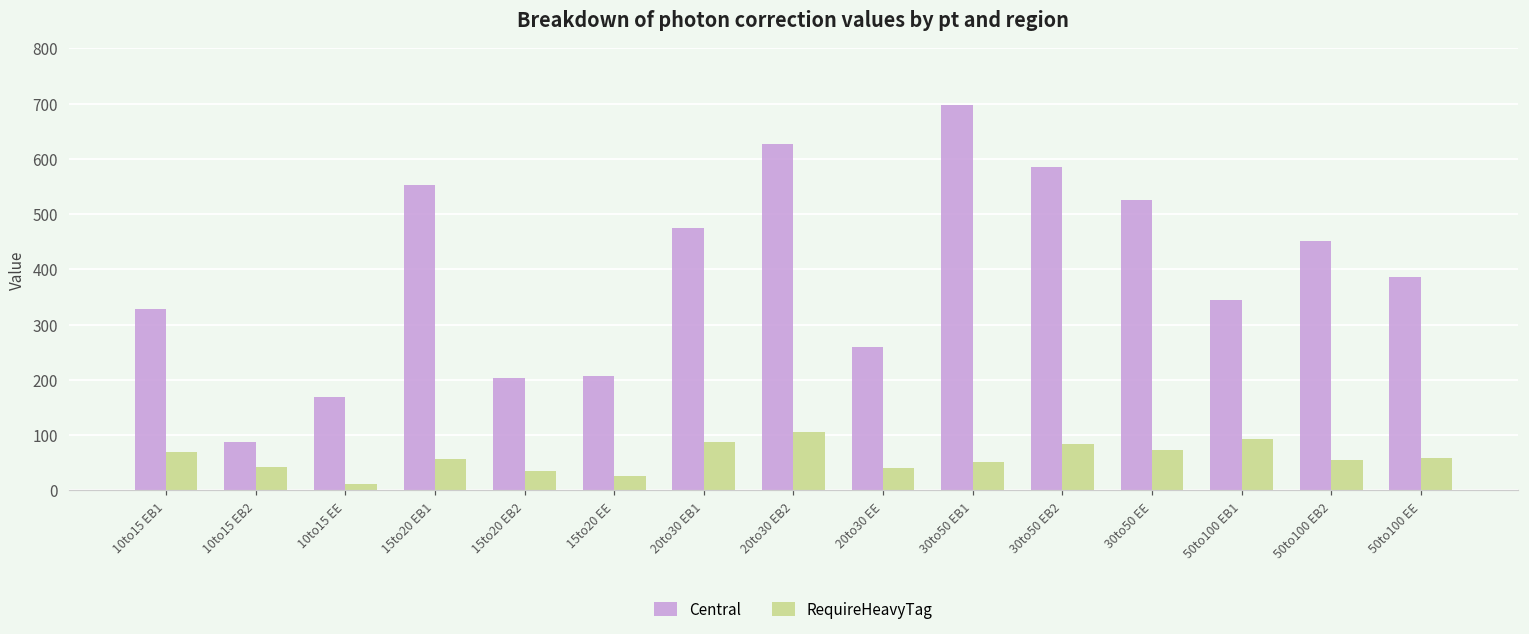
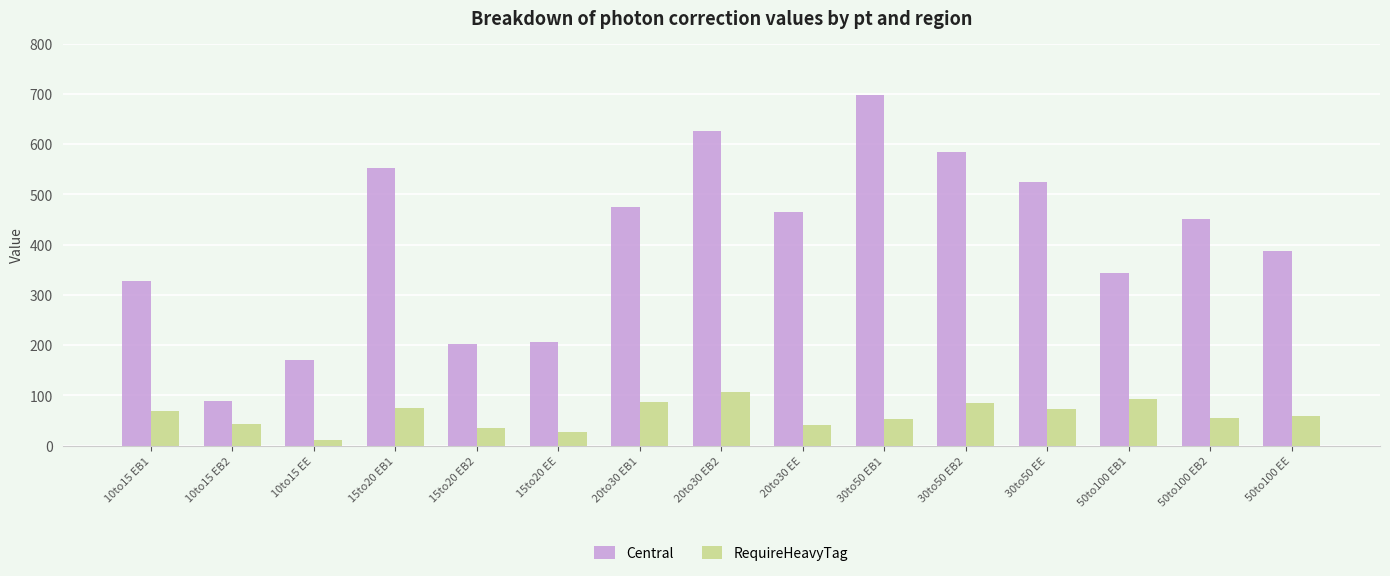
  {
    "Central": {
      "10to15 EB1": 330,
      "10to15 EB2": 90,
      "10to15 EE": 170,
      "15to20 EB1": 550,
      "15to20 EB2": 200,
      "15to20 EE": 210,
      "20to30 EB1": 480,
      "20to30 EB2": 630,
-     "20to30 EE": 260,
+     "20to30 EE": 470,
      "30to50 EB1": 700,
      "30to50 EB2": 580,
      "30to50 EE": 520,
      "50to100 EB1": 340,
      "50to100 EB2": 450,
      "50to100 EE": 390
    },
    "RequireHeavyTag": {
      "10to15 EB1": 70,
      "10to15 EB2": 40,
      "10to15 EE": 10,
-     "15to20 EB1": 60,
+     "15to20 EB1": 80,
      "15to20 EB2": 40,
      "15to20 EE": 30,
      "20to30 EB1": 90,
      "20to30 EB2": 110,
      "20to30 EE": 40,
      "30to50 EB1": 50,
      "30to50 EB2": 80,
      "30to50 EE": 70,
      "50to100 EB1": 90,
      "50to100 EB2": 60,
      "50to100 EE": 60
    }
  }
